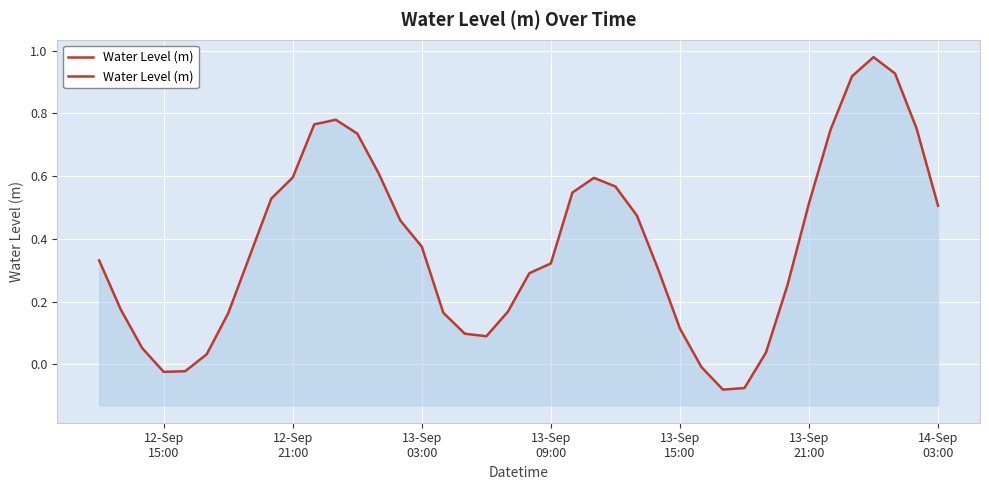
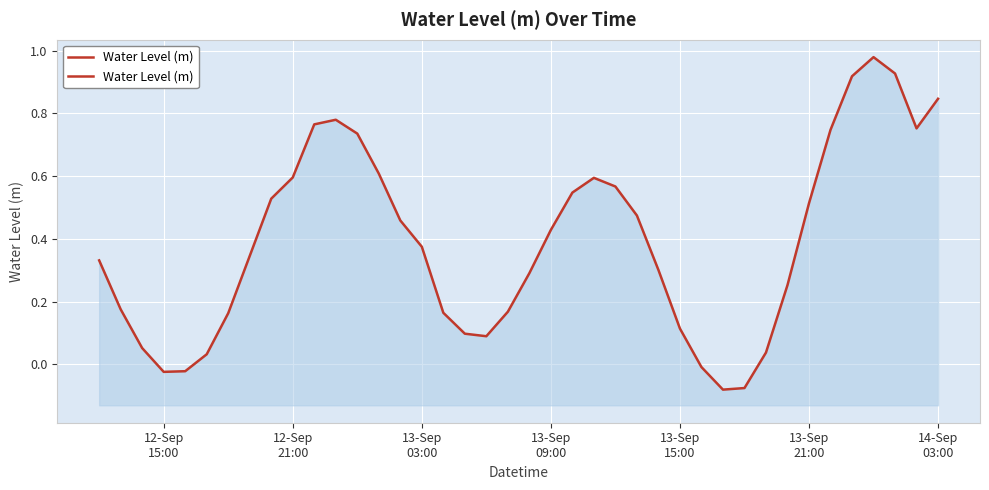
  {
    "12-Sep 15:00": -0.02,
    "12-Sep 21:00": 0.60,
    "13-Sep 03:00": 0.37,
-   "13-Sep 09:00": 0.32,
+   "13-Sep 09:00": 0.43,
    "13-Sep 15:00": 0.11,
    "13-Sep 21:00": 0.51,
-   "14-Sep 03:00": 0.51
+   "14-Sep 03:00": 0.85
  }
